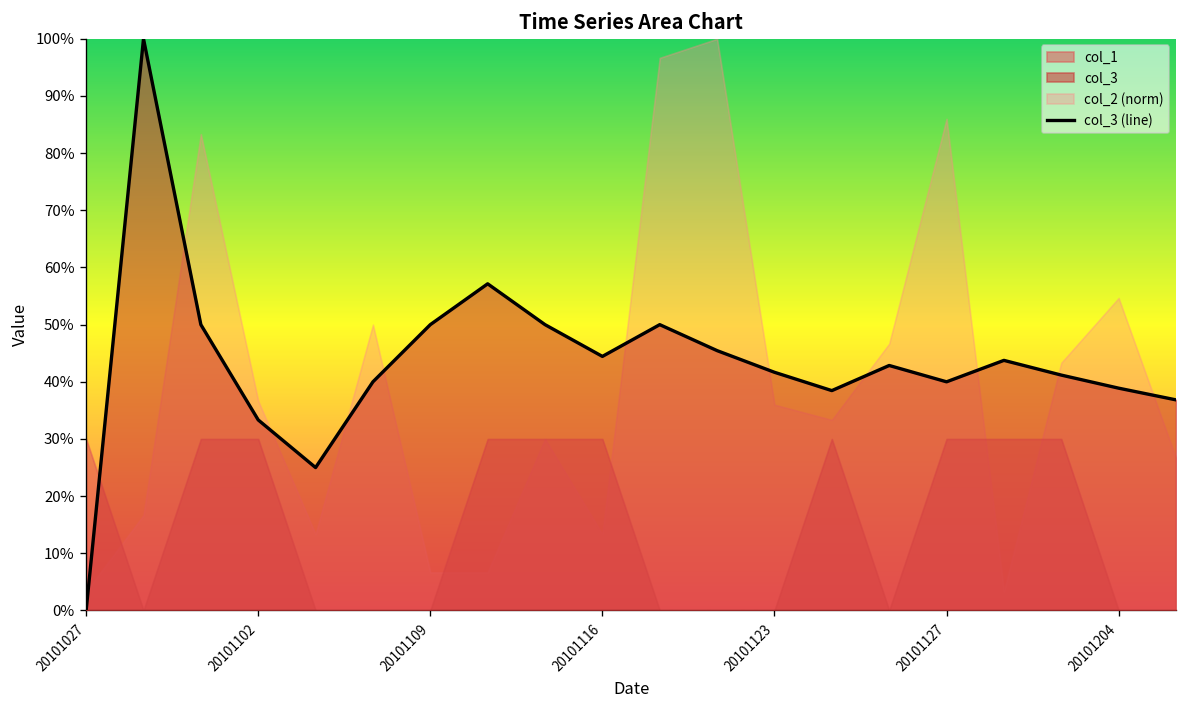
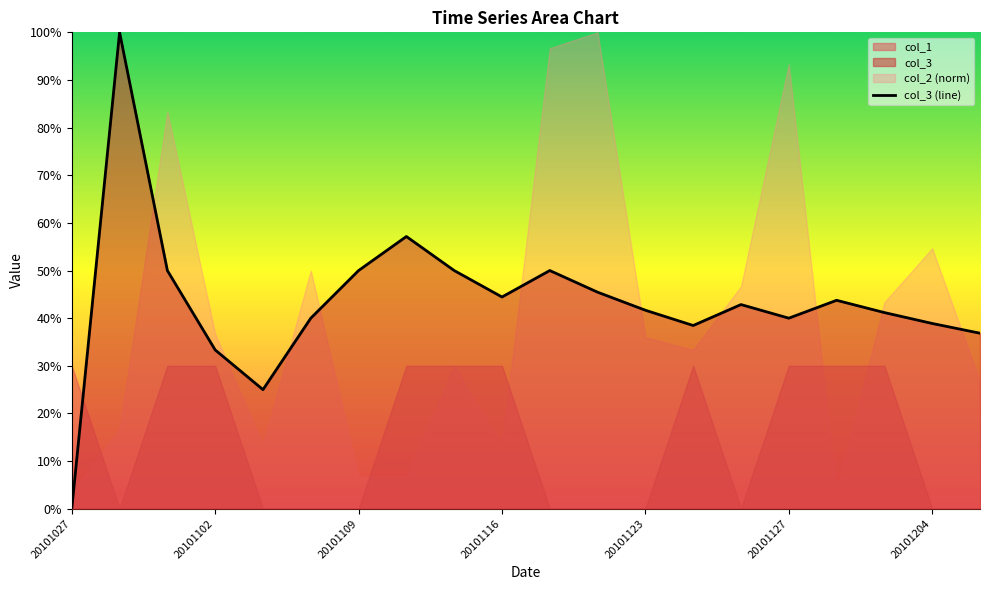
  {
    "col_2 (norm)": {
      "20101027": "3%",
      "20101102": "37%",
      "20101109": "7%",
      "20101116": "13%",
      "20101123": "36%",
-     "20101127": "86%",
+     "20101127": "93%",
      "20101204": "55%"
    }
  }
